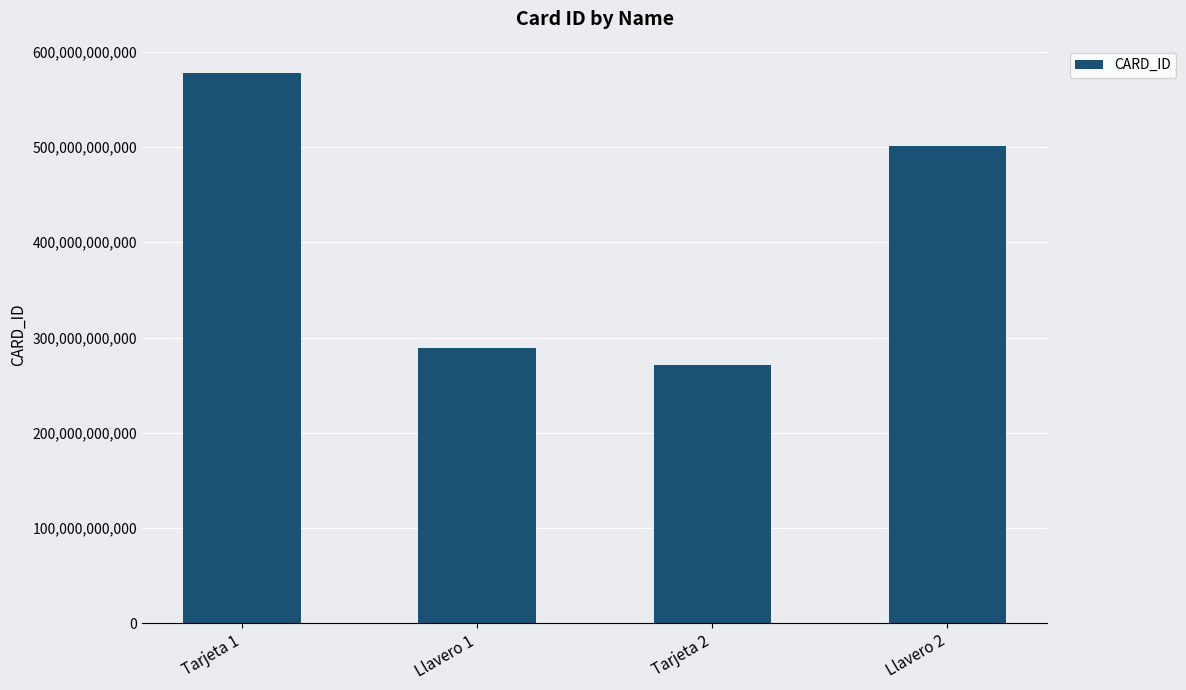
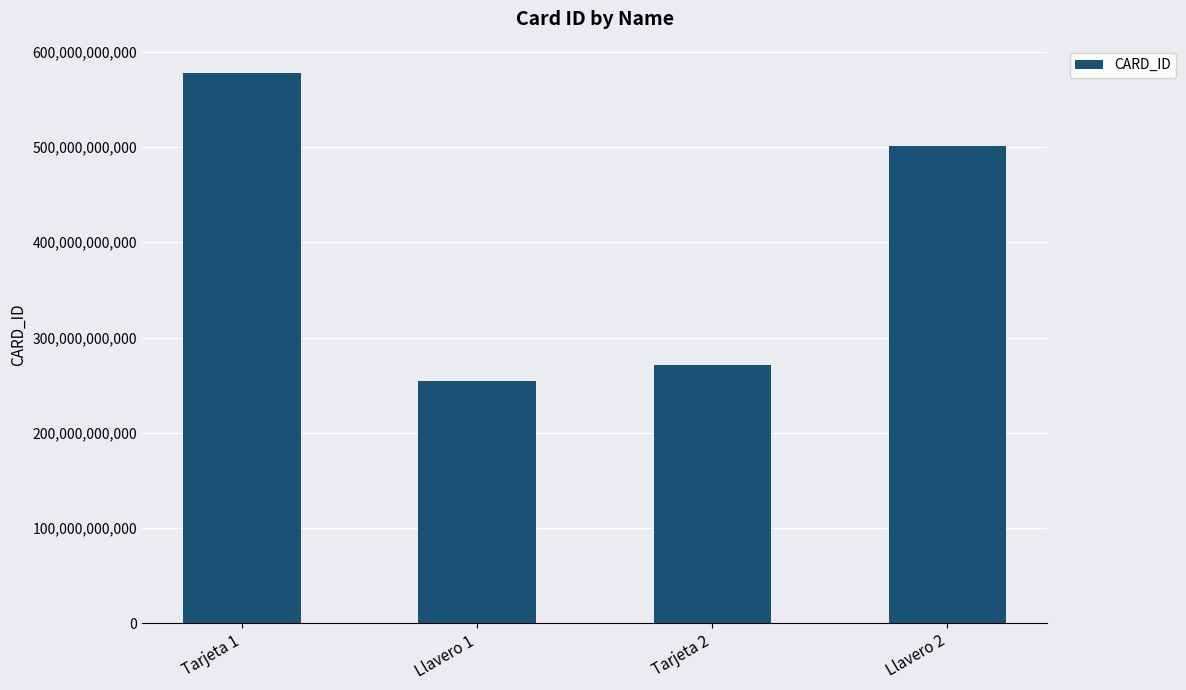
  {
    "Tarjeta 1": "580,000,000,000",
-   "Llavero 1": "290,000,000,000",
+   "Llavero 1": "250,000,000,000",
    "Tarjeta 2": "270,000,000,000",
    "Llavero 2": "500,000,000,000"
  }
